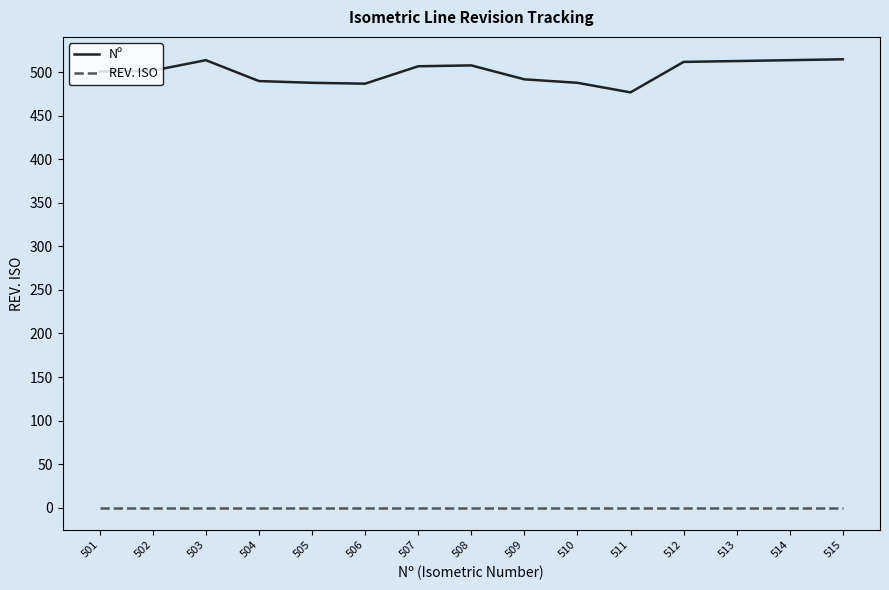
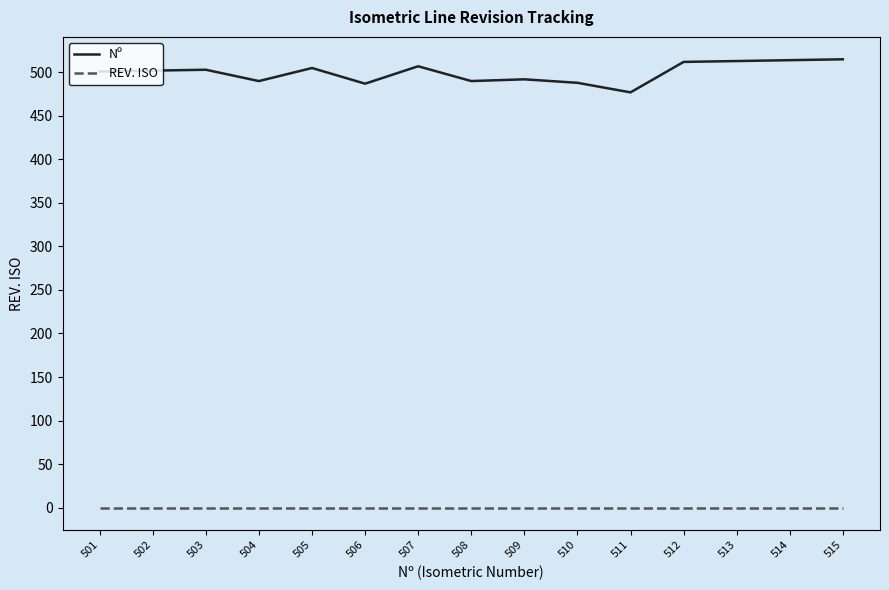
  {
    "Nº": {
-     "503": 510,
+     "503": 500,
      "504": 490,
-     "505": 490,
+     "505": 510,
      "506": 490,
      "507": 510,
-     "508": 510,
+     "508": 490,
      "509": 490,
      "510": 490,
      "511": 480,
      "512": 510,
      "513": 510,
      "514": 510,
      "515": 520
    },
    "REV. ISO": {
      "501": 0,
      "502": 0,
      "503": 0,
      "504": 0,
      "505": 0,
      "506": 0,
      "507": 0,
      "508": 0,
      "509": 0,
      "510": 0,
      "511": 0,
      "512": 0,
      "513": 0,
      "514": 0,
      "515": 0
    }
  }
